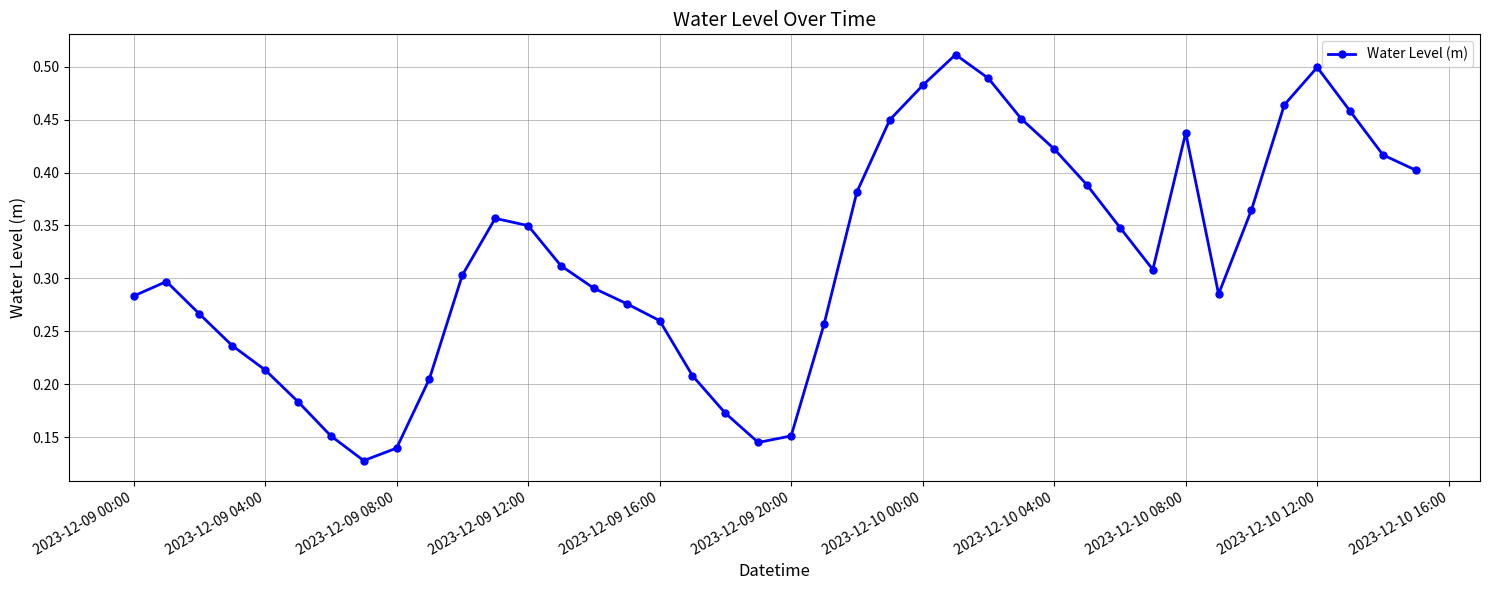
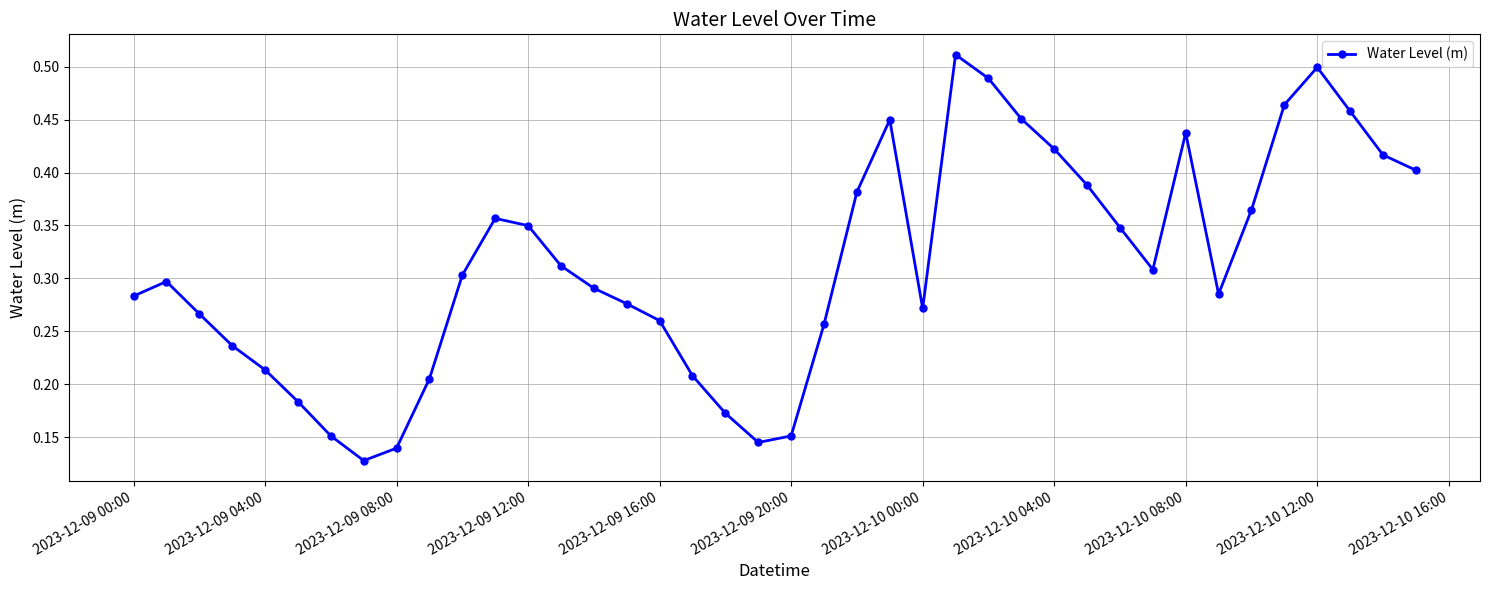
  {
    "2023-12-09 00:00": 0.283,
    "2023-12-09 04:00": 0.214,
    "2023-12-09 08:00": 0.140,
    "2023-12-09 12:00": 0.350,
    "2023-12-09 16:00": 0.260,
    "2023-12-09 20:00": 0.151,
-   "2023-12-10 00:00": 0.482,
+   "2023-12-10 00:00": 0.272,
    "2023-12-10 04:00": 0.422,
    "2023-12-10 08:00": 0.438,
    "2023-12-10 12:00": 0.499
  }
